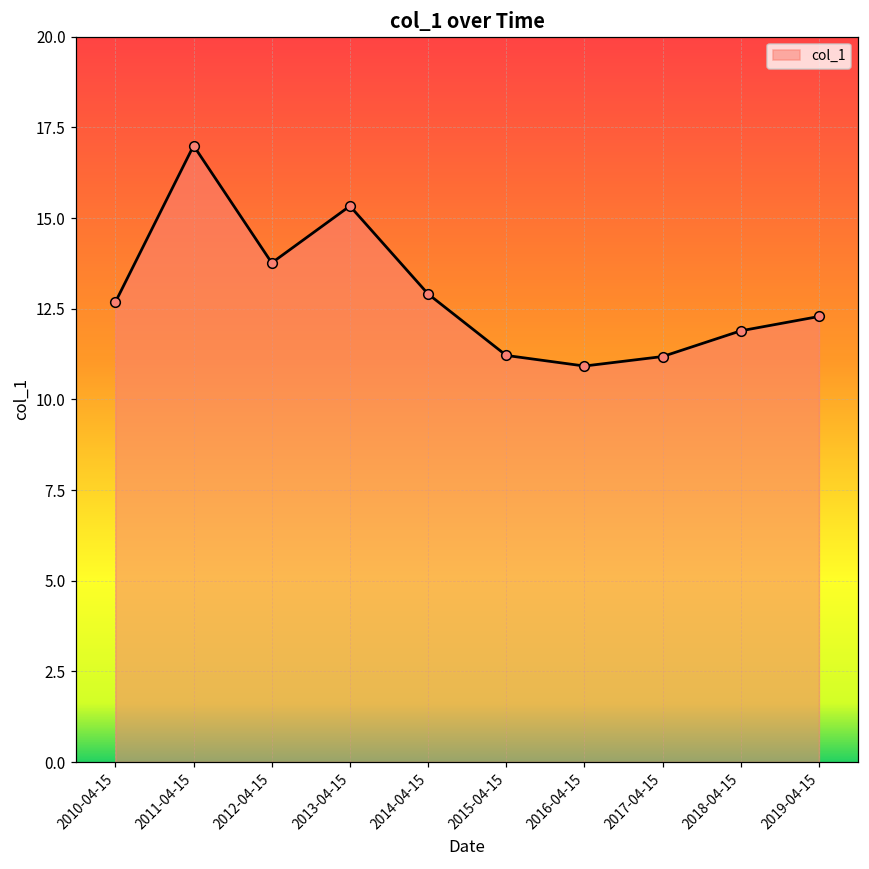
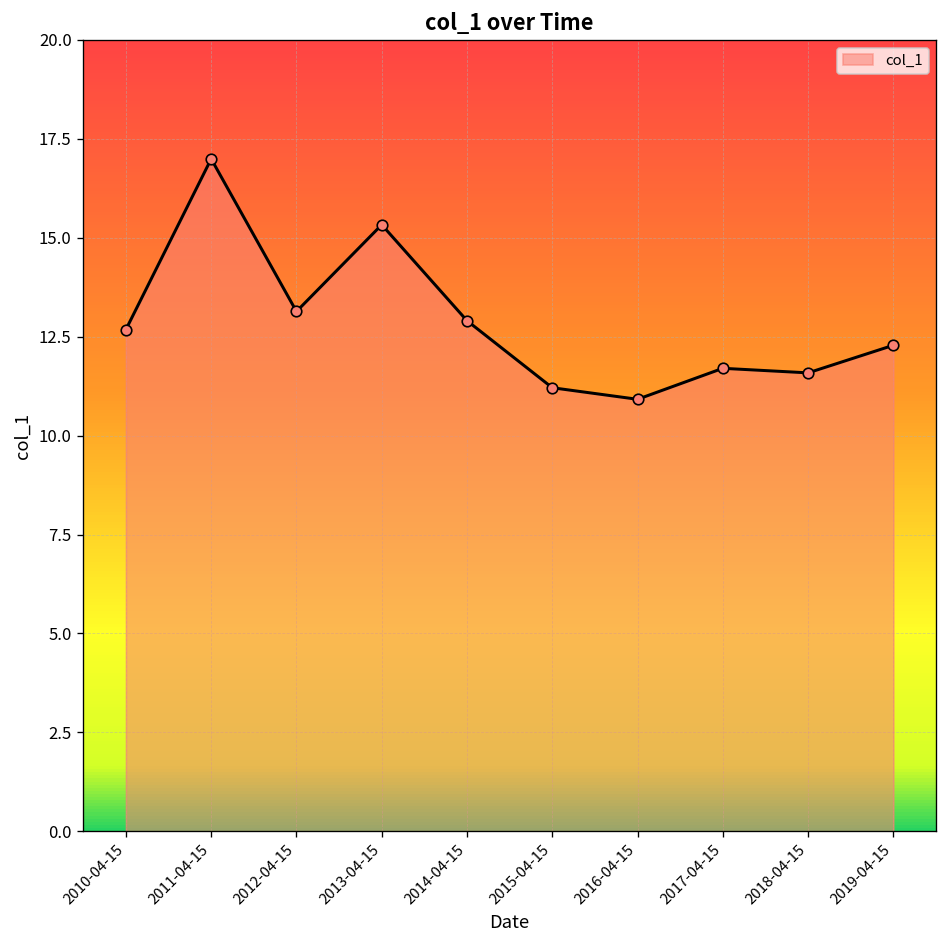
  {
    "2010-04-15": 12.7,
    "2011-04-15": 17.0,
-   "2012-04-15": 13.8,
+   "2012-04-15": 13.1,
    "2013-04-15": 15.3,
    "2014-04-15": 12.9,
    "2015-04-15": 11.2,
    "2016-04-15": 10.9,
-   "2017-04-15": 11.2,
-   "2018-04-15": 11.9,
+   "2017-04-15": 11.7,
+   "2018-04-15": 11.6,
    "2019-04-15": 12.3
  }
